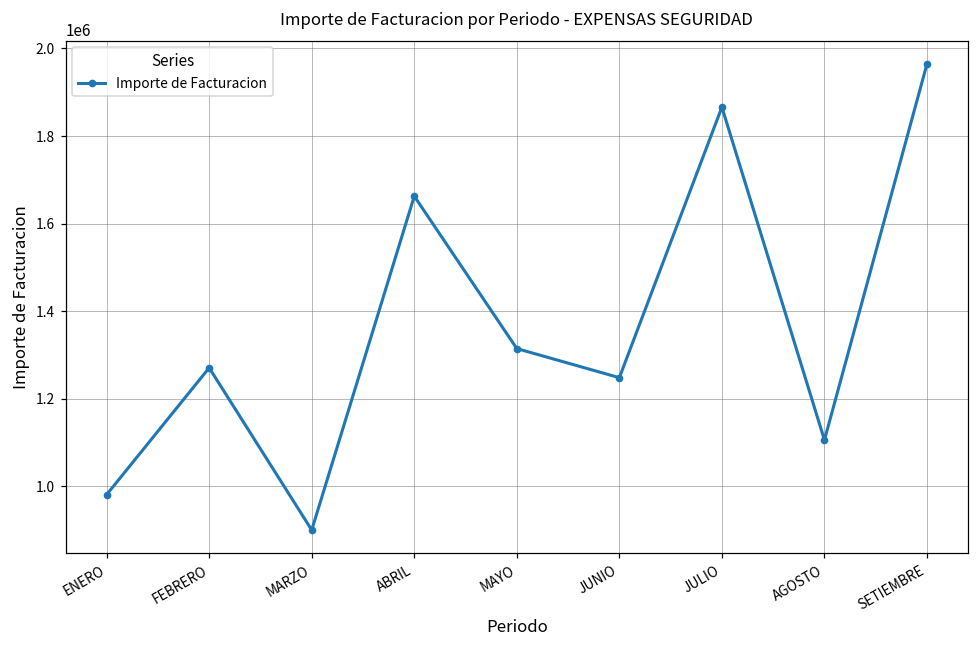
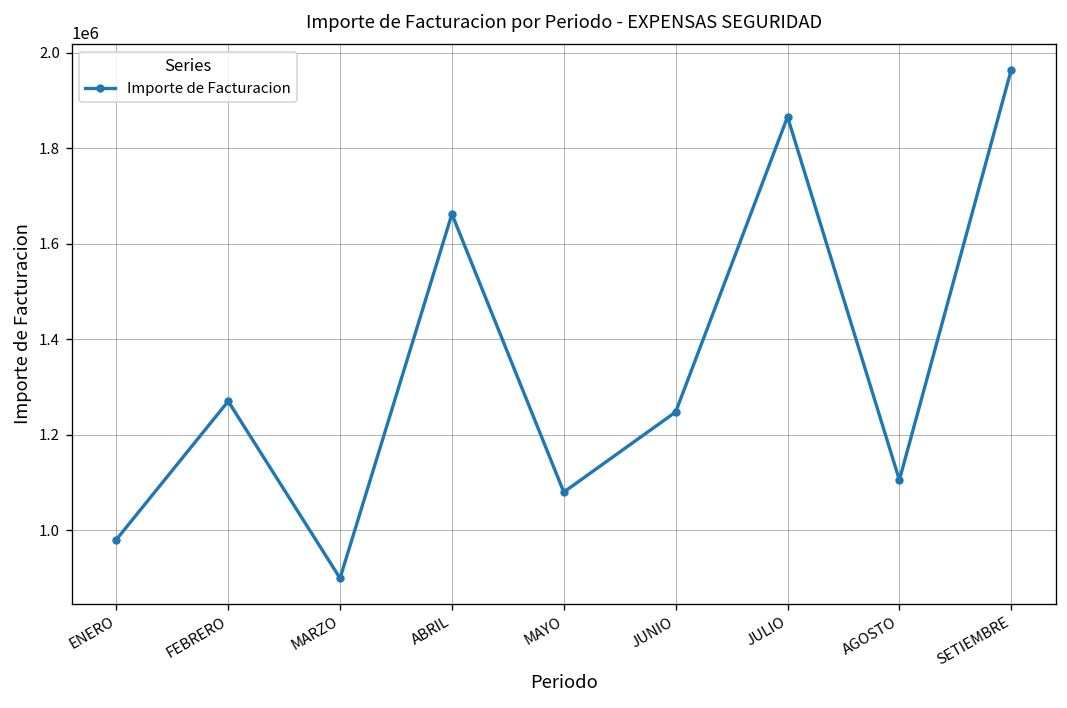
  {
    "ENERO": 980000,
    "FEBRERO": 1270000,
    "MARZO": 900000,
    "ABRIL": 1660000,
-   "MAYO": 1310000,
+   "MAYO": 1080000,
    "JUNIO": 1250000,
    "JULIO": 1870000,
    "AGOSTO": 1110000,
    "SETIEMBRE": 1960000
  }
